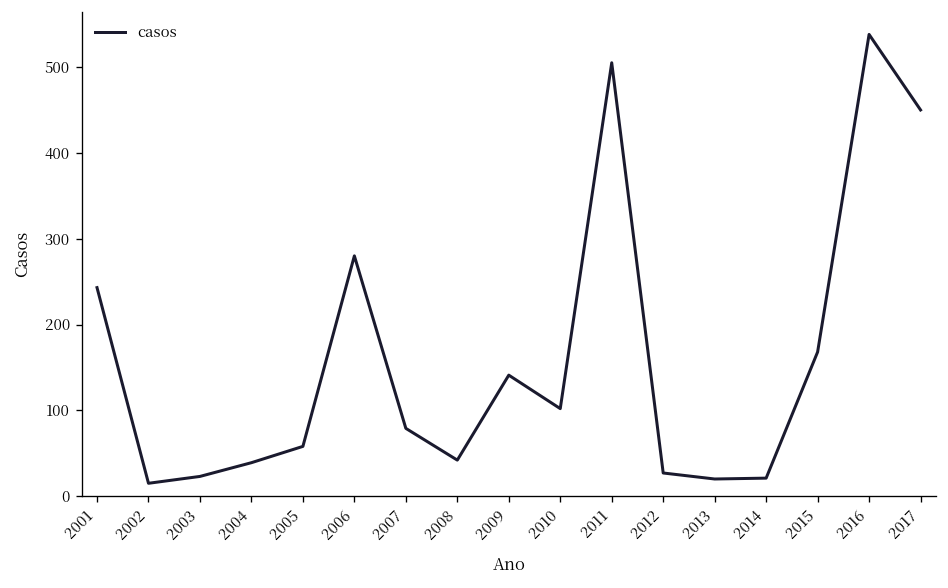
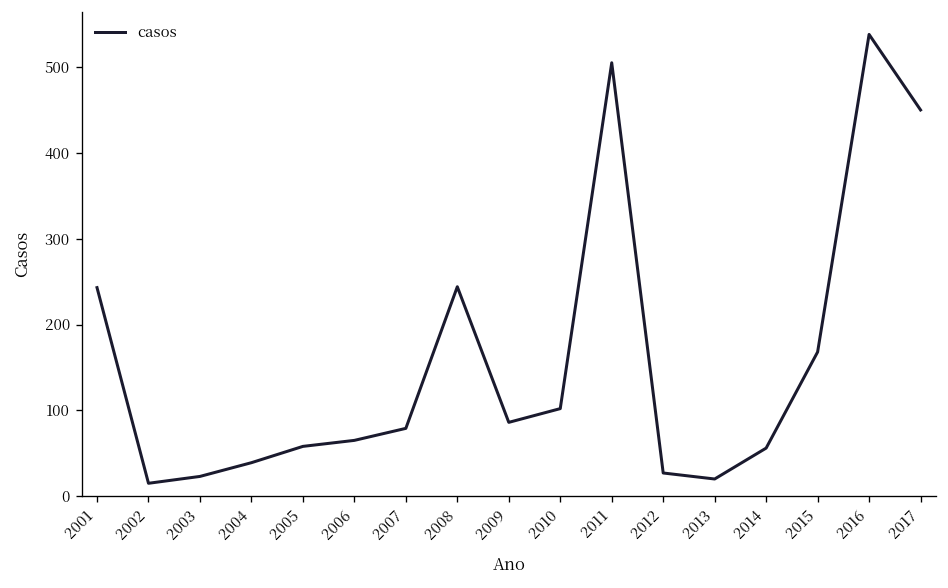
  {
    "2001": 240,
    "2002": 20,
    "2003": 20,
    "2004": 40,
    "2005": 60,
-   "2006": 280,
+   "2006": 70,
    "2007": 80,
-   "2008": 40,
-   "2009": 140,
+   "2008": 240,
+   "2009": 90,
    "2010": 100,
    "2011": 510,
    "2012": 30,
    "2013": 20,
-   "2014": 20,
+   "2014": 60,
    "2015": 170,
    "2016": 540,
    "2017": 450
  }
